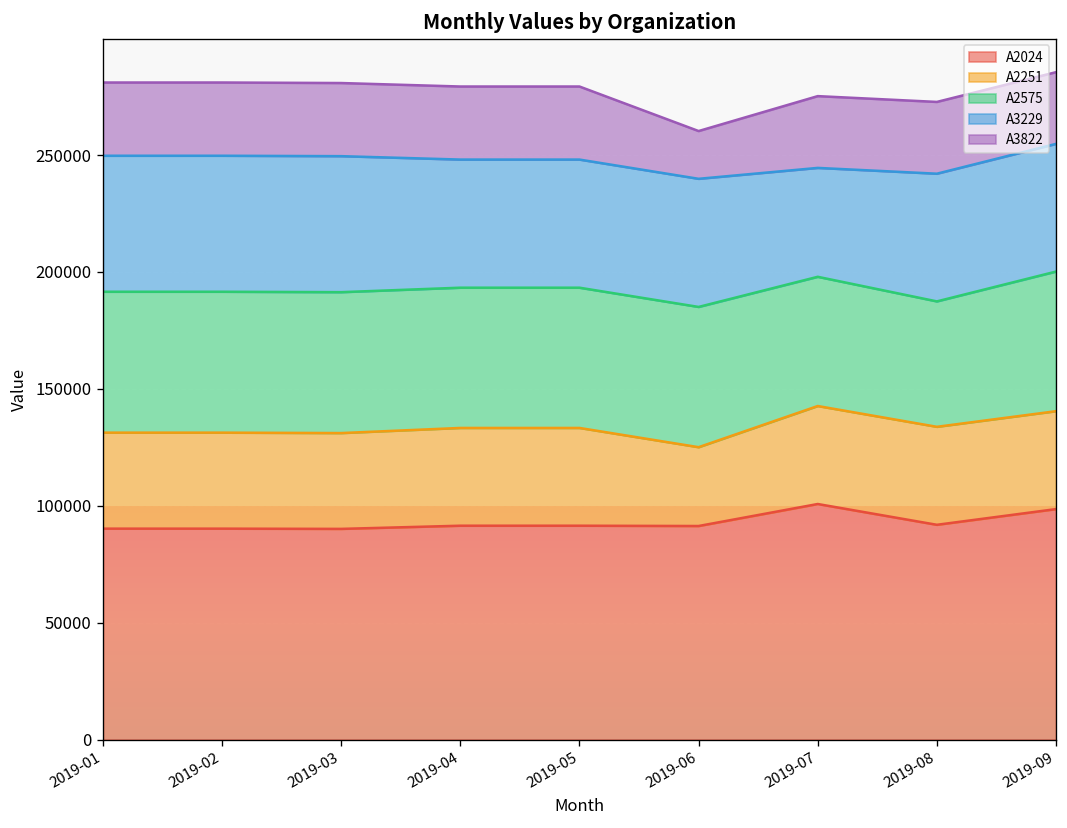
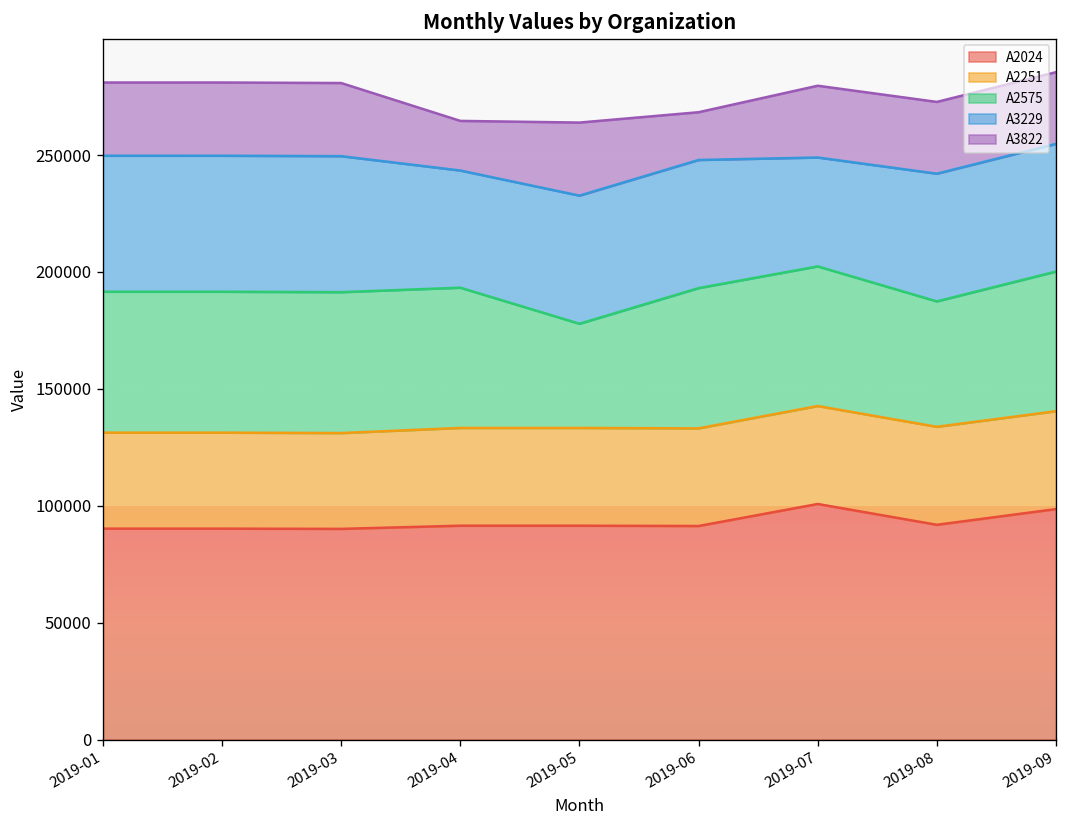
  {
    "A2024": {
      "2019-01": 90000,
      "2019-02": 90000,
      "2019-03": 90000,
      "2019-04": 91000,
      "2019-05": 91000,
      "2019-06": 91000,
      "2019-07": 101000,
      "2019-08": 92000,
      "2019-09": 99000
    },
    "A2251": {
      "2019-01": 41000,
      "2019-02": 41000,
      "2019-03": 41000,
      "2019-04": 42000,
      "2019-05": 42000,
-     "2019-06": 34000,
+     "2019-06": 42000,
      "2019-07": 42000,
      "2019-08": 42000,
      "2019-09": 42000
    },
    "A2575": {
      "2019-01": 60000,
      "2019-02": 60000,
      "2019-03": 60000,
      "2019-04": 60000,
-     "2019-05": 60000,
+     "2019-05": 45000,
      "2019-06": 60000,
-     "2019-07": 55000,
+     "2019-07": 60000,
      "2019-08": 54000,
      "2019-09": 60000
    },
    "A3229": {
      "2019-01": 58000,
      "2019-02": 58000,
      "2019-03": 58000,
-     "2019-04": 55000,
+     "2019-04": 50000,
      "2019-05": 55000,
      "2019-06": 55000,
      "2019-07": 47000,
      "2019-08": 55000,
      "2019-09": 55000
    },
    "A3822": {
      "2019-01": 31000,
      "2019-02": 31000,
      "2019-03": 31000,
-     "2019-04": 31000,
+     "2019-04": 21000,
      "2019-05": 31000,
      "2019-06": 20000,
      "2019-07": 31000,
      "2019-08": 31000,
      "2019-09": 31000
    }
  }
